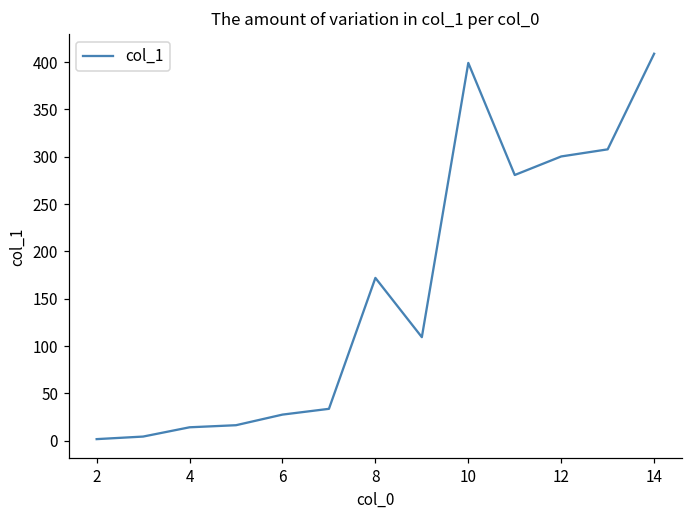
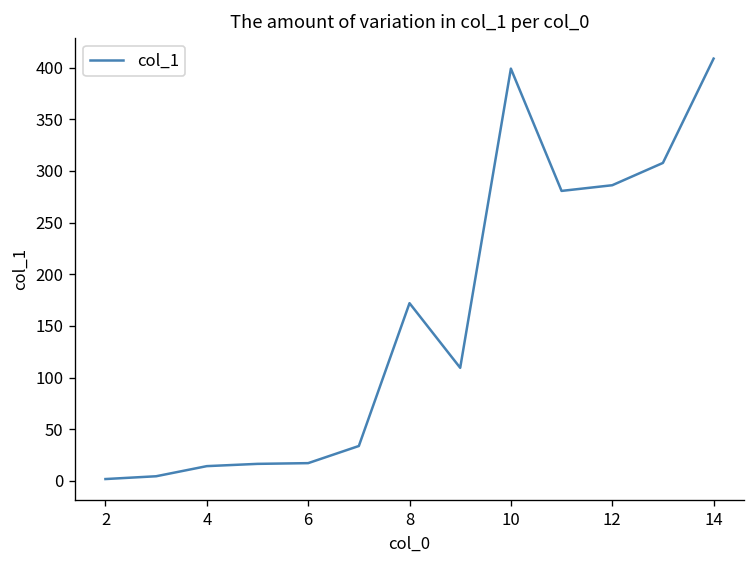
  {
    "2": 0,
    "4": 10,
-   "6": 30,
+   "6": 20,
    "8": 170,
    "10": 400,
-   "12": 300,
+   "12": 290,
    "14": 410
  }
